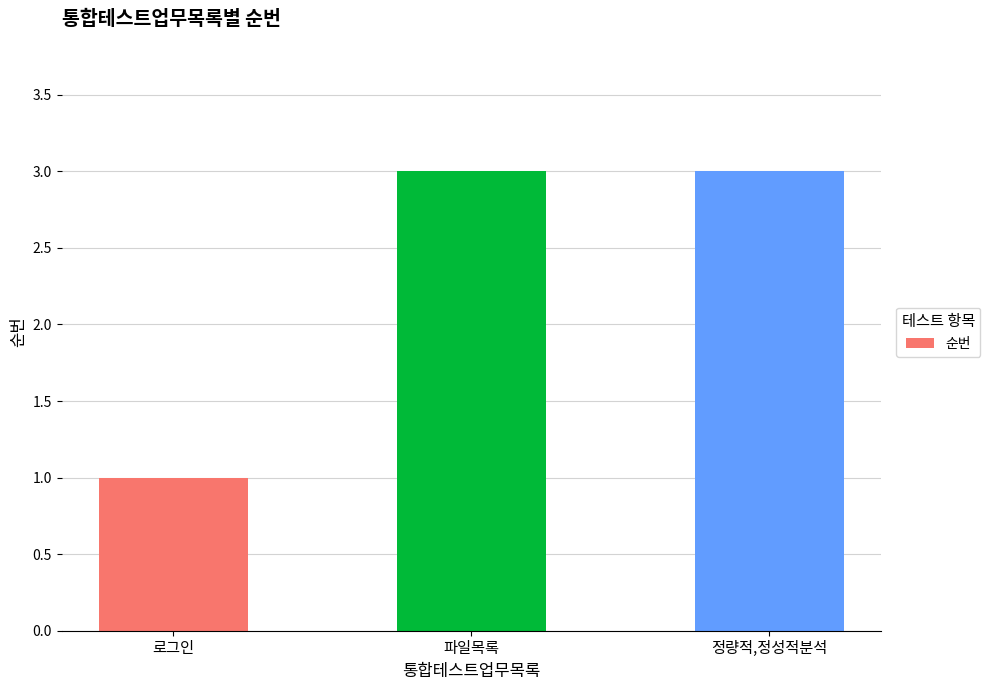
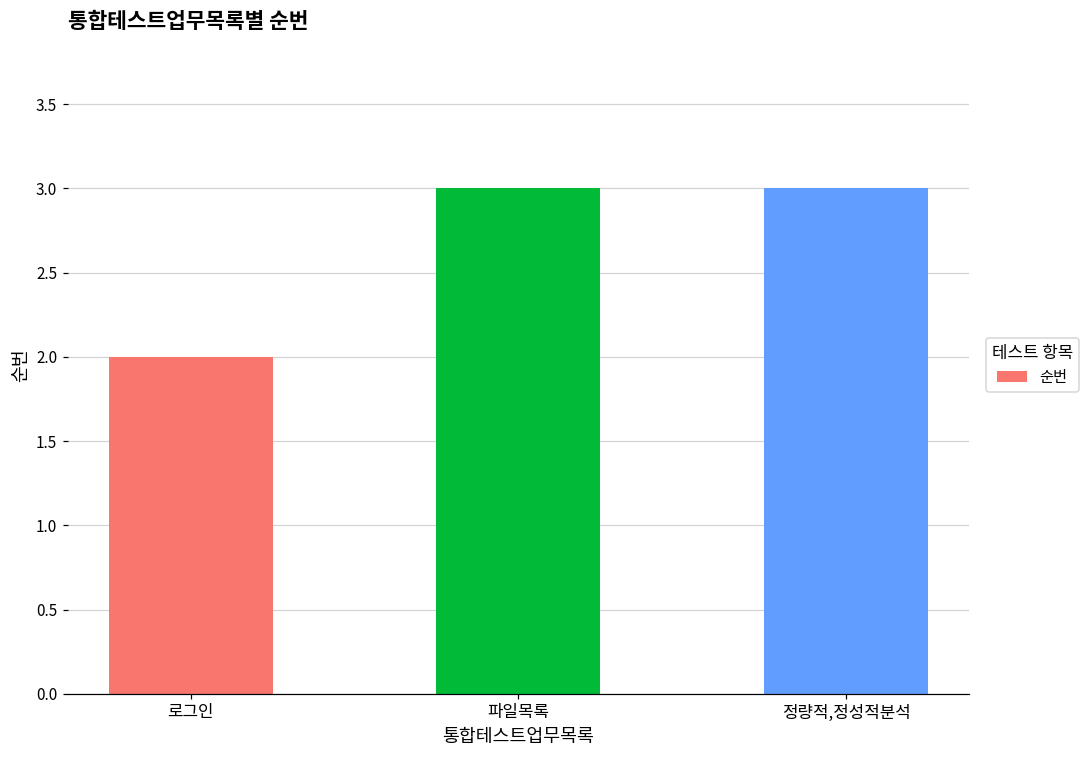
  {
-   "로그인": 1,
+   "로그인": 2,
    "파일목록": 3,
    "정량적,정성적분석": 3
  }
